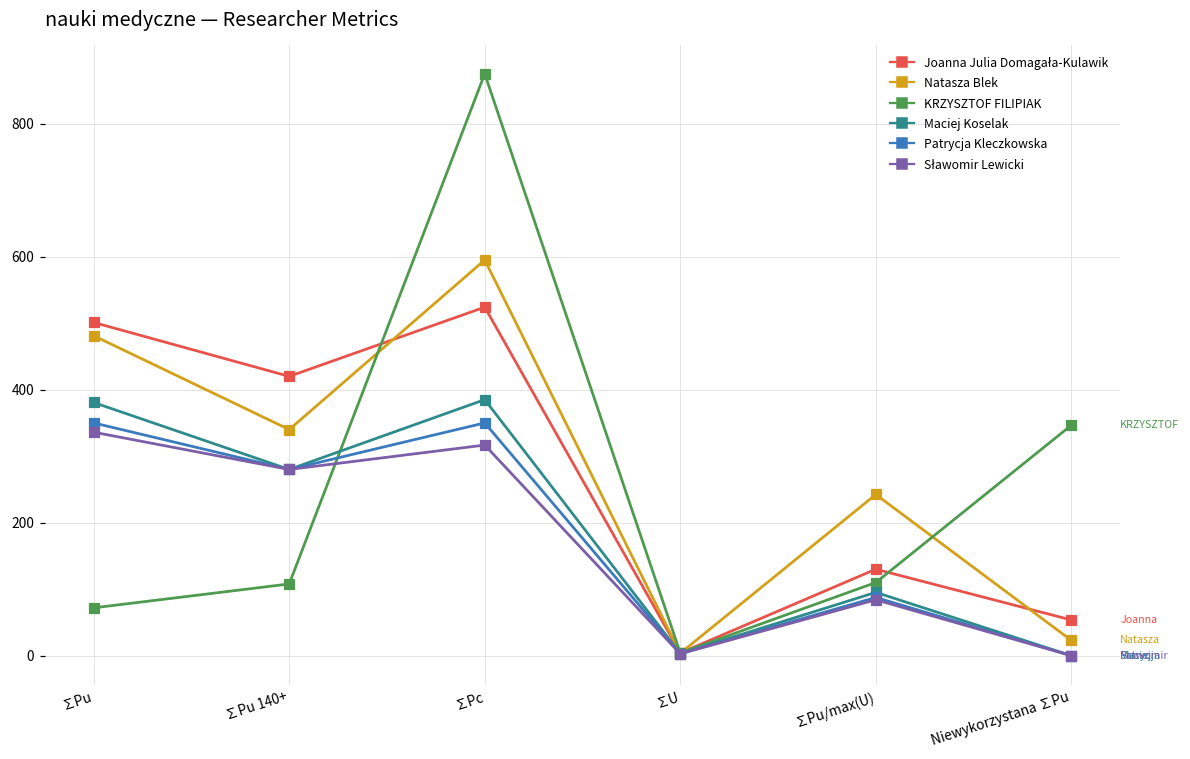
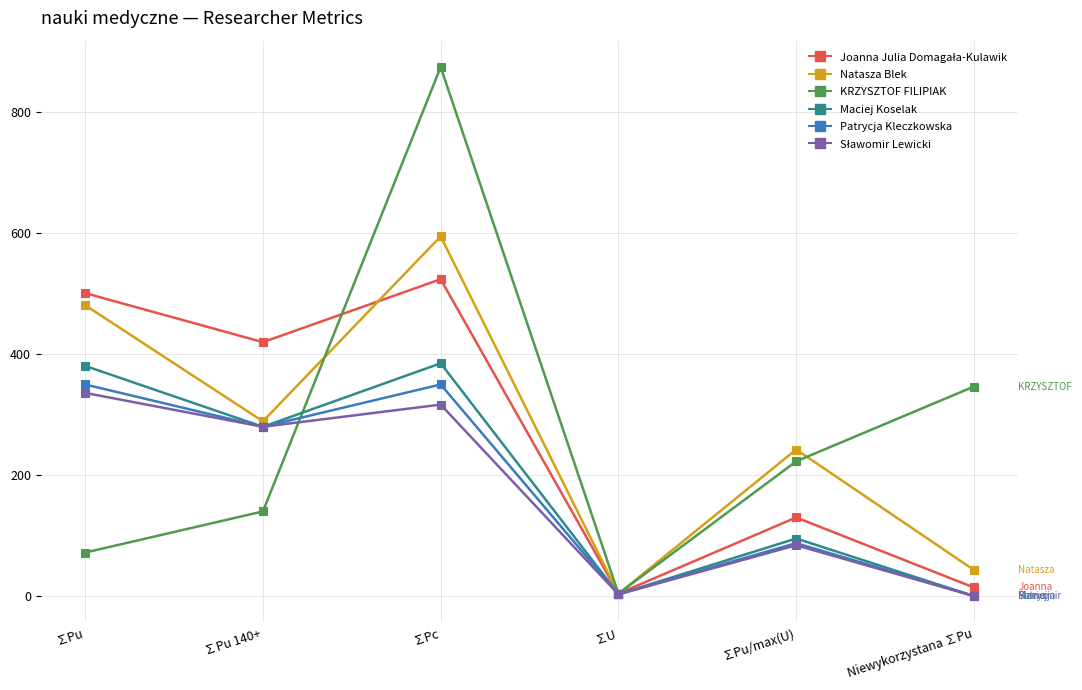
  {
    "Joanna Julia Domagała-Kulawik": {
      "∑Pu": 500,
      "∑Pu 140+": 420,
      "∑Pc": 520,
      "∑Pu/max(U)": 130,
-     "Niewykorzystana ∑Pu": 50
+     "Niewykorzystana ∑Pu": 10
    },
    "Natasza Blek": {
      "∑Pu": 480,
-     "∑Pu 140+": 340,
+     "∑Pu 140+": 290,
      "∑Pc": 600,
      "∑Pu/max(U)": 240,
-     "Niewykorzystana ∑Pu": 20
+     "Niewykorzystana ∑Pu": 40
    },
    "KRZYSZTOF FILIPIAK": {
      "∑Pu": 70,
-     "∑Pu 140+": 110,
+     "∑Pu 140+": 140,
      "∑Pc": 880,
-     "∑Pu/max(U)": 110,
+     "∑Pu/max(U)": 220,
      "Niewykorzystana ∑Pu": 350
    },
    "Sławomir Lewicki": {
      "∑Pu": 340,
      "∑Pc": 320
    }
  }
